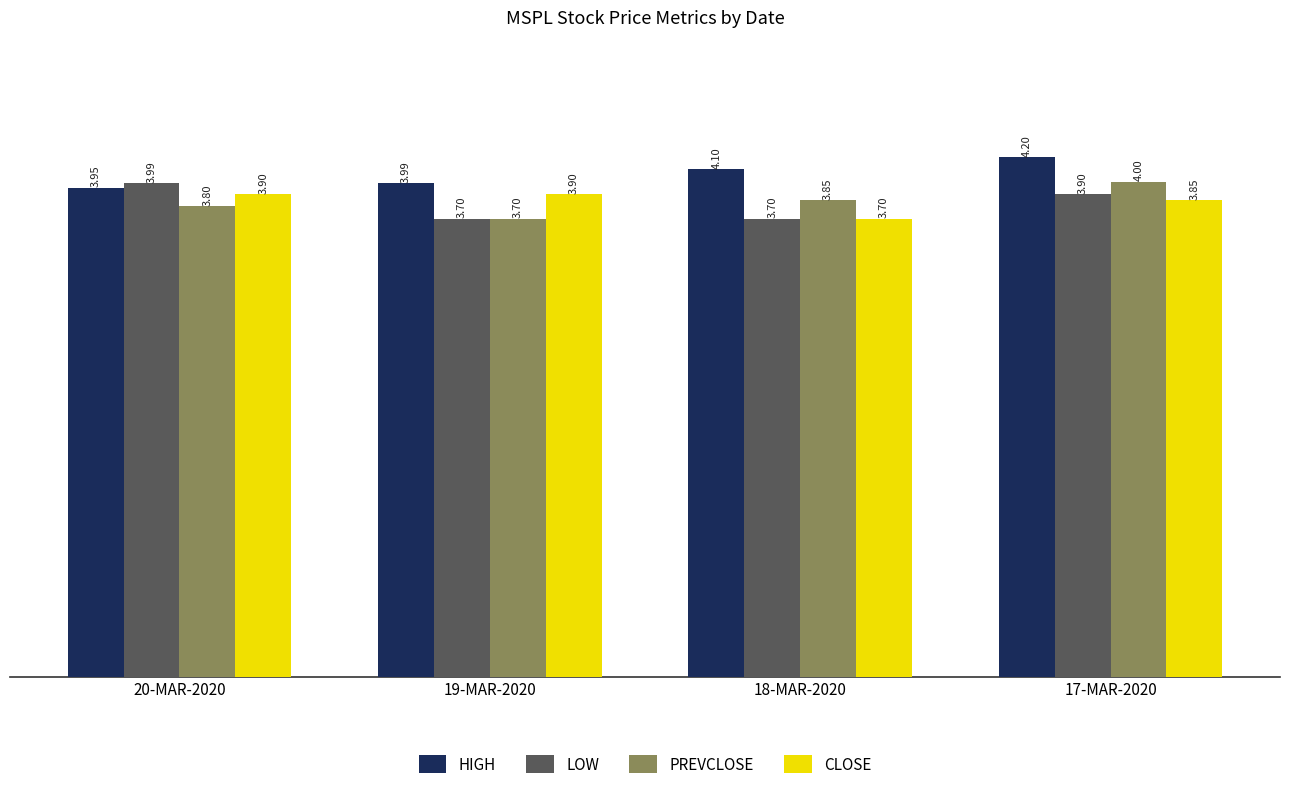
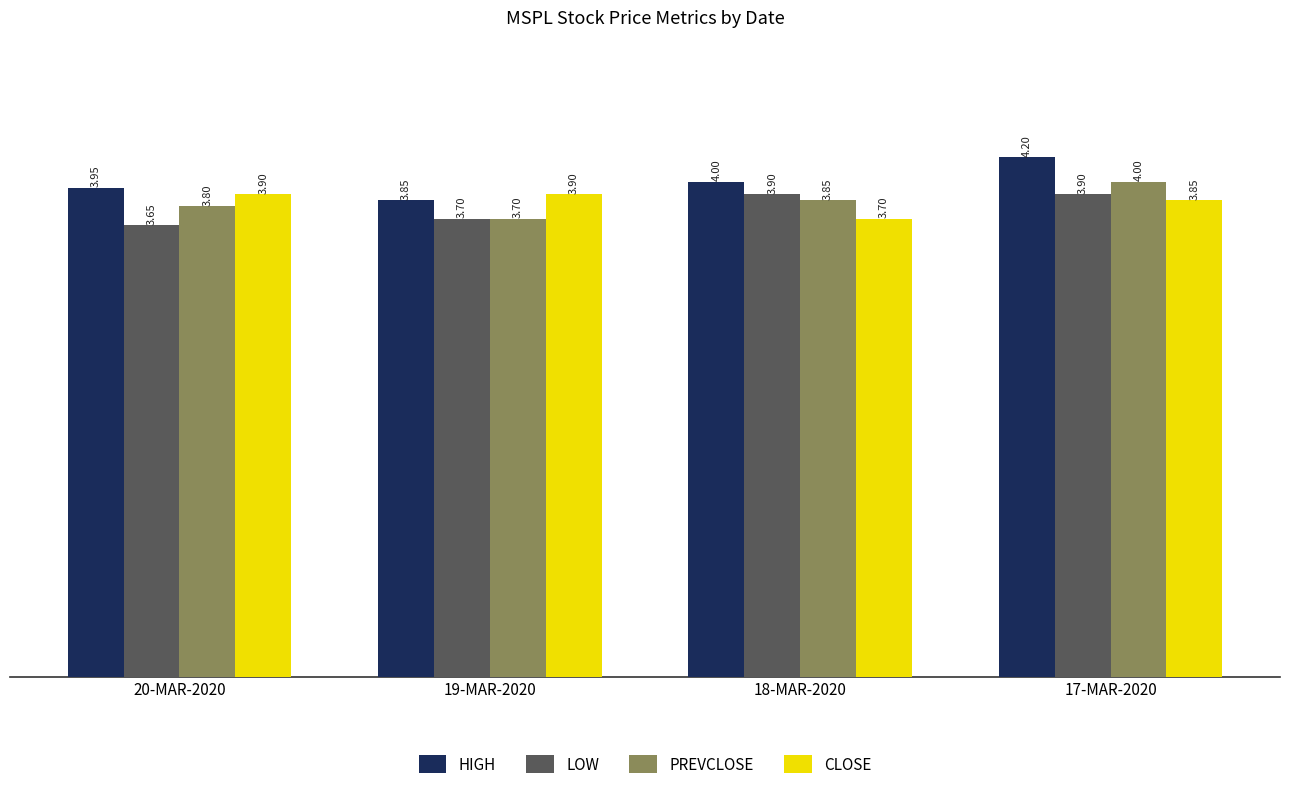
  {
    "HIGH": {
      "20-MAR-2020": 3.95,
-     "19-MAR-2020": 3.99,
-     "18-MAR-2020": 4.10,
+     "19-MAR-2020": 3.85,
+     "18-MAR-2020": 4.00,
      "17-MAR-2020": 4.20
    },
    "LOW": {
-     "20-MAR-2020": 3.99,
+     "20-MAR-2020": 3.65,
      "19-MAR-2020": 3.70,
-     "18-MAR-2020": 3.70,
+     "18-MAR-2020": 3.90,
      "17-MAR-2020": 3.90
    },
    "PREVCLOSE": {
      "20-MAR-2020": 3.80,
      "19-MAR-2020": 3.70,
      "18-MAR-2020": 3.85,
      "17-MAR-2020": 4.00
    },
    "CLOSE": {
      "20-MAR-2020": 3.90,
      "19-MAR-2020": 3.90,
      "18-MAR-2020": 3.70,
      "17-MAR-2020": 3.85
    }
  }
